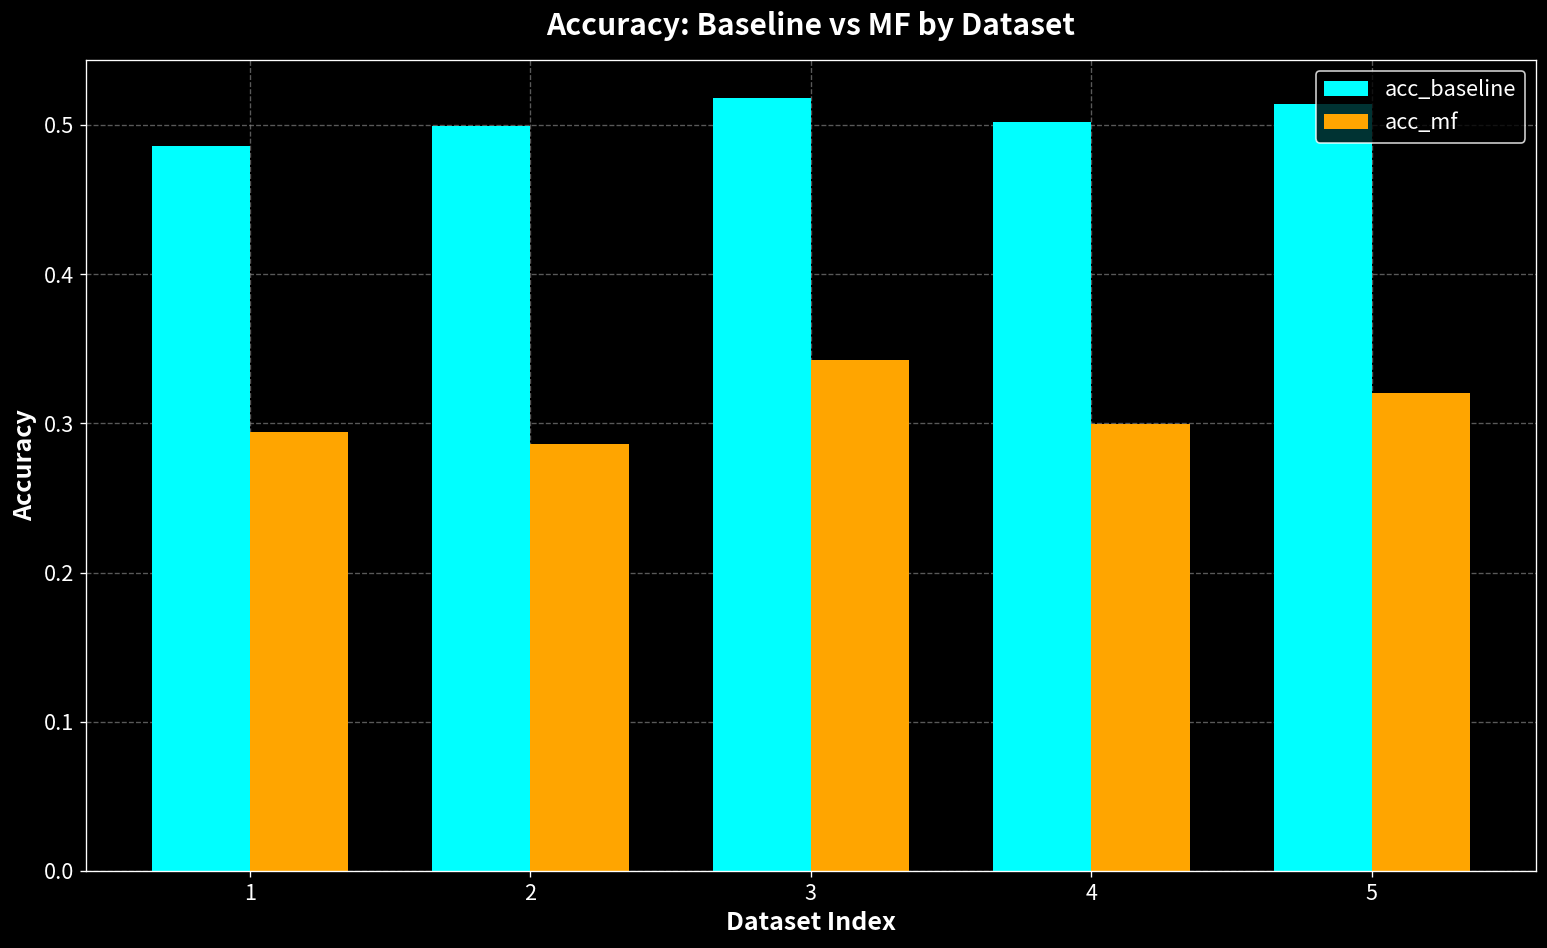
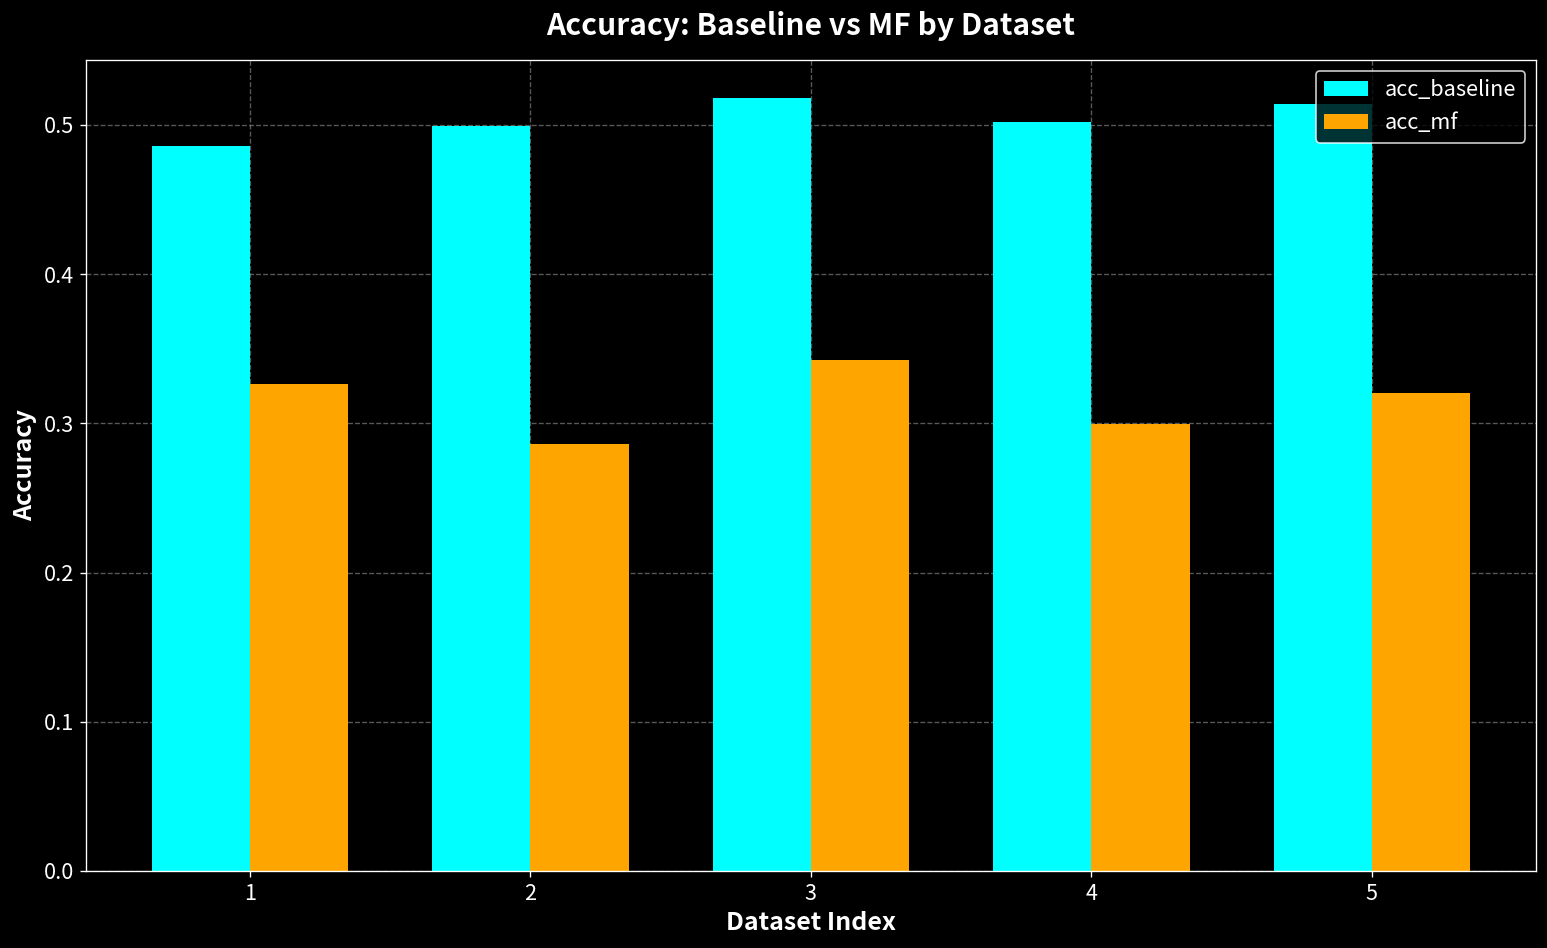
  {
    "acc_baseline": {
      "1": 0.486,
      "2": 0.499,
      "3": 0.518,
      "4": 0.502
    },
    "acc_mf": {
-     "1": 0.294,
+     "1": 0.326,
      "2": 0.286,
      "3": 0.342,
      "4": 0.299,
      "5": 0.320
    }
  }
